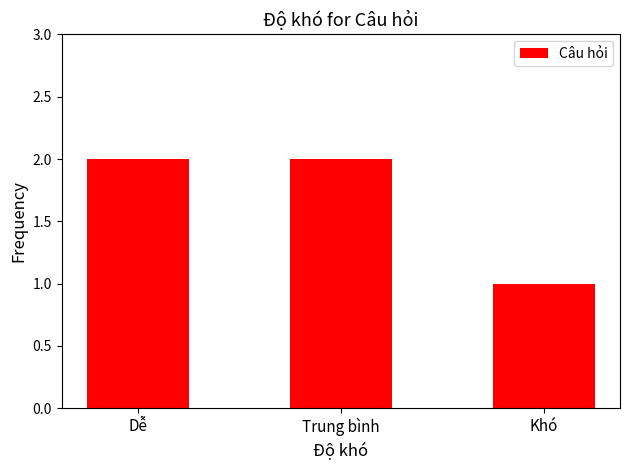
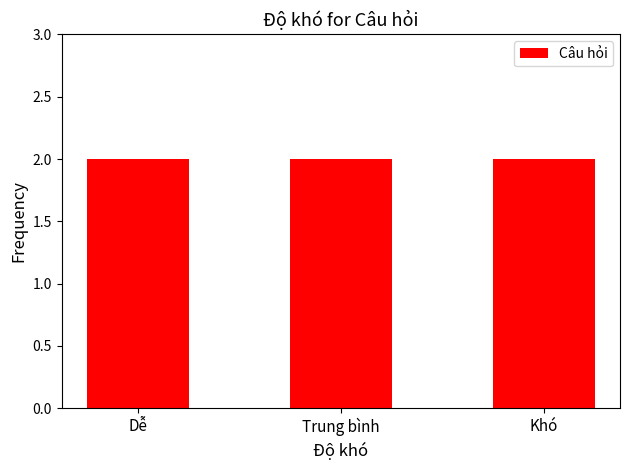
  {
    "Dễ": 2,
    "Trung bình": 2,
-   "Khó": 1
+   "Khó": 2
  }
